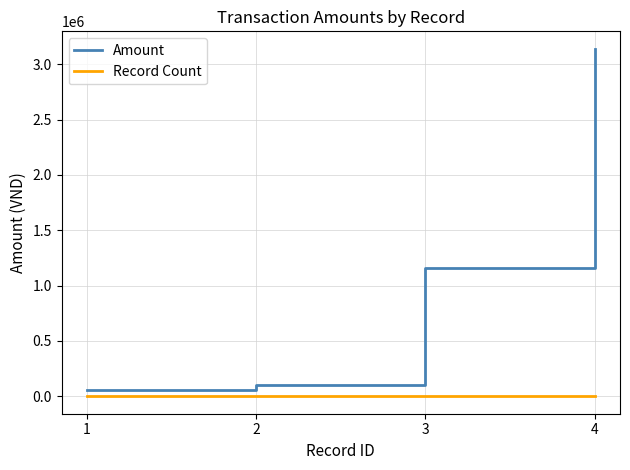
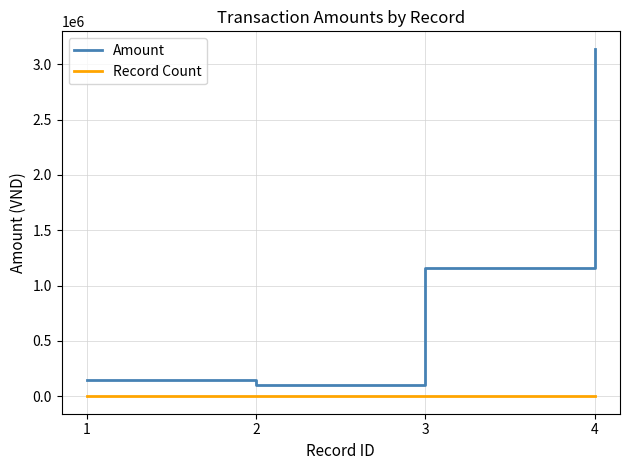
  {
    "Amount": {
-     "1": 60000,
+     "1": 150000,
      "2": 100000,
      "3": 1160000,
      "4": 3140000
    },
    "Record Count": {
      "1": 0,
      "2": 0,
      "3": 0,
      "4": 0
    }
  }
